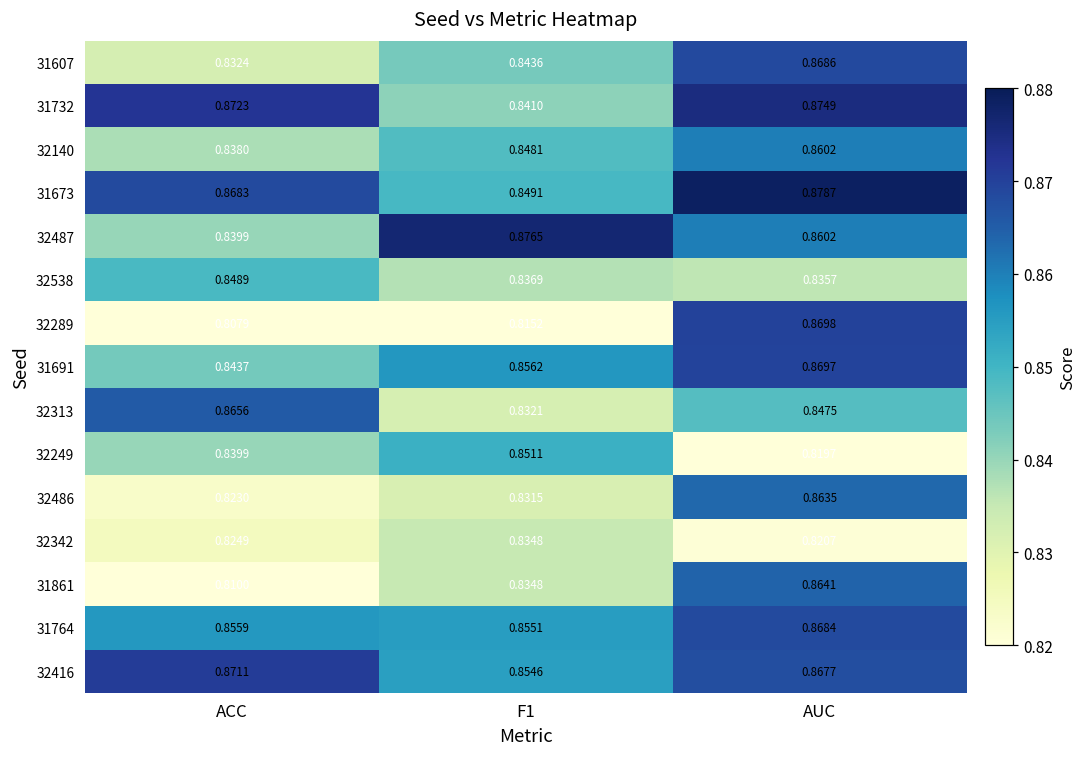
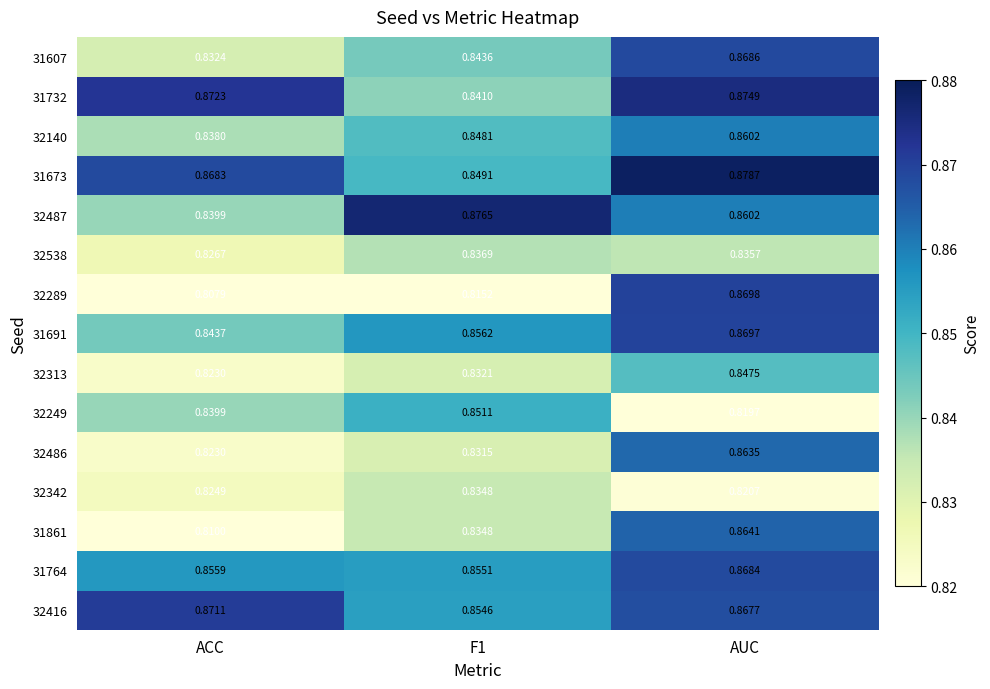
  {
    "31607": {
      "ACC": 0.8324,
      "F1": 0.8436,
      "AUC": 0.8686
    },
    "31732": {
      "ACC": 0.8723,
      "F1": 0.8410,
      "AUC": 0.8749
    },
    "32140": {
      "ACC": 0.8380,
      "F1": 0.8481,
      "AUC": 0.8602
    },
    "31673": {
      "ACC": 0.8683,
      "F1": 0.8491,
      "AUC": 0.8787
    },
    "32487": {
      "ACC": 0.8399,
      "F1": 0.8765,
      "AUC": 0.8602
    },
    "32538": {
-     "ACC": 0.8489,
+     "ACC": 0.8267,
      "F1": 0.8369,
      "AUC": 0.8357
    },
    "32289": {
      "AUC": 0.8698
    },
    "31691": {
      "ACC": 0.8437,
      "F1": 0.8562,
      "AUC": 0.8697
    },
    "32313": {
-     "ACC": 0.8656,
+     "ACC": 0.8230,
      "F1": 0.8321,
      "AUC": 0.8475
    },
    "32249": {
      "ACC": 0.8399,
      "F1": 0.8511
    },
    "32486": {
      "ACC": 0.8230,
      "F1": 0.8315,
      "AUC": 0.8635
    },
    "32342": {
      "ACC": 0.8249,
      "F1": 0.8348
    },
    "31861": {
      "F1": 0.8348,
      "AUC": 0.8641
    },
    "31764": {
      "ACC": 0.8559,
      "F1": 0.8551,
      "AUC": 0.8684
    },
    "32416": {
      "ACC": 0.8711,
      "F1": 0.8546,
      "AUC": 0.8677
    }
  }
